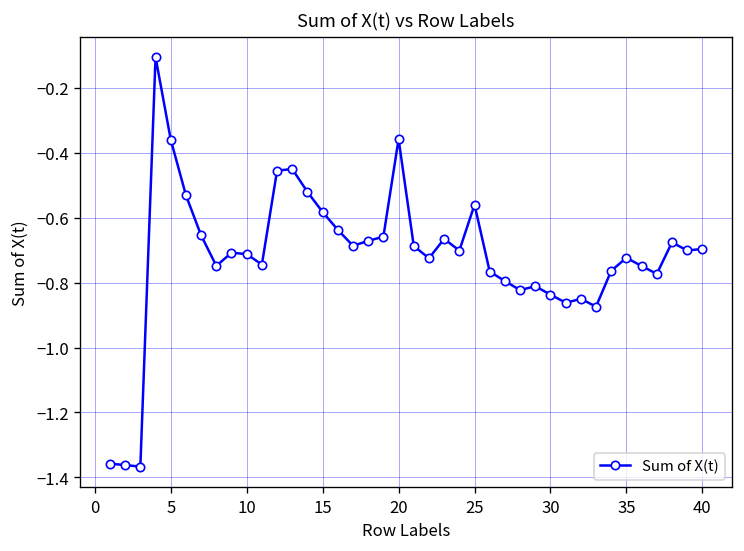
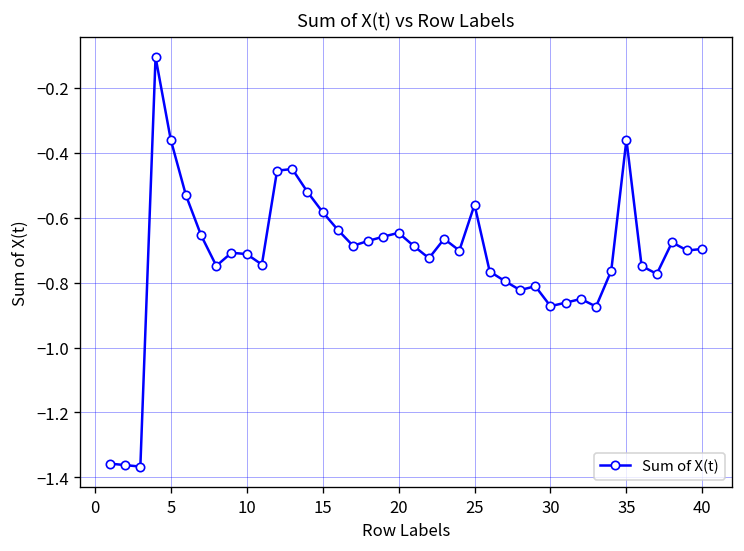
  {
    "5": -0.36,
    "10": -0.71,
    "15": -0.58,
-   "20": -0.36,
+   "20": -0.65,
    "25": -0.56,
-   "30": -0.84,
-   "35": -0.72,
+   "30": -0.87,
+   "35": -0.36,
    "40": -0.70
  }
